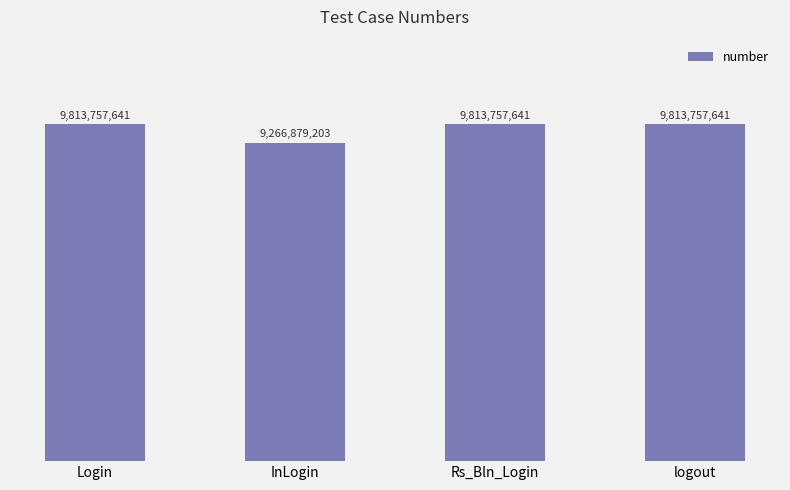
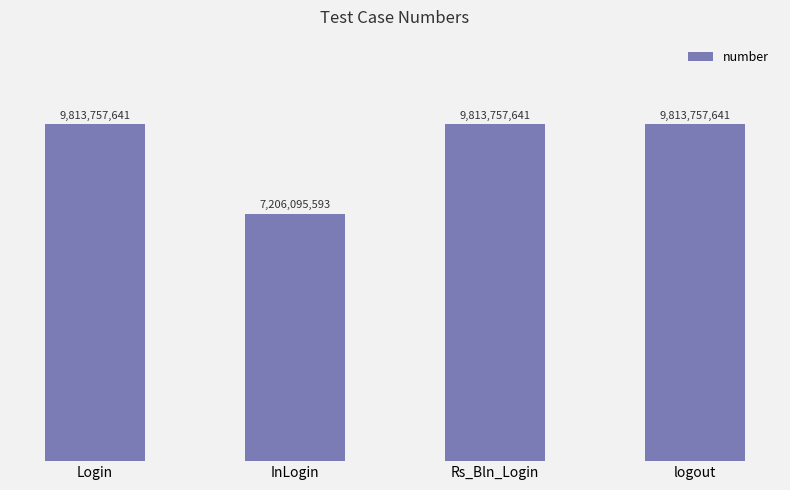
  {
    "Login": "9,813,757,641",
-   "InLogin": "9,266,879,203",
+   "InLogin": "7,206,095,593",
    "Rs_Bln_Login": "9,813,757,641",
    "logout": "9,813,757,641"
  }
